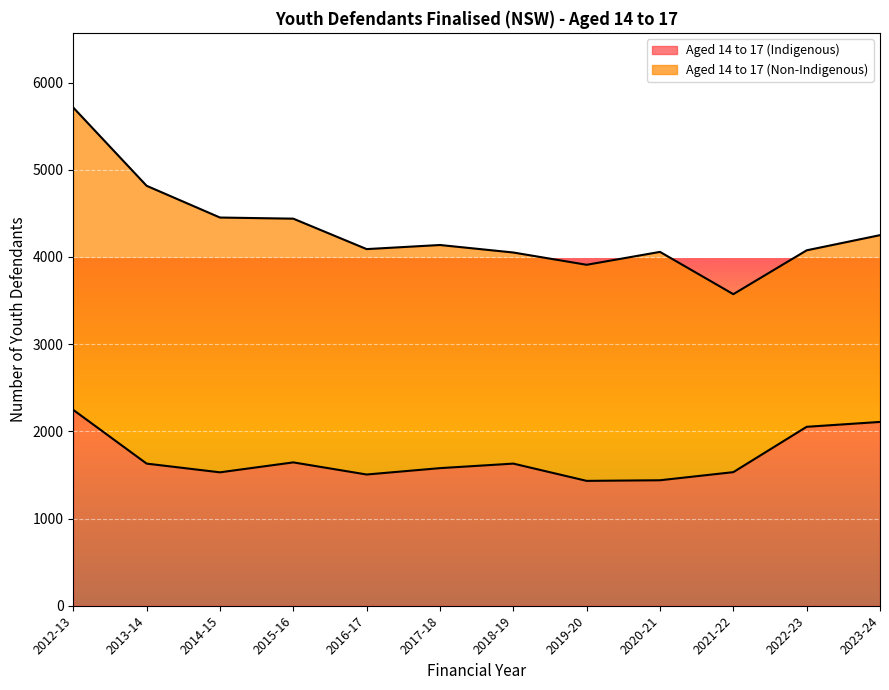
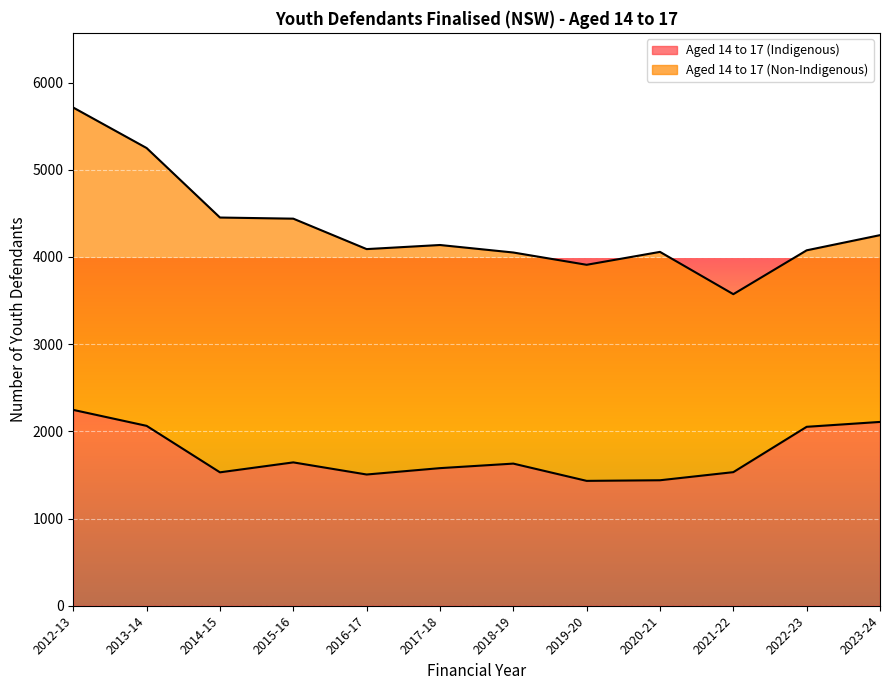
  {
    "Aged 14 to 17 (Indigenous)": {
      "2012-13": 2200,
-     "2013-14": 1600,
+     "2013-14": 2100,
      "2014-15": 1500,
      "2015-16": 1600,
      "2016-17": 1500,
      "2017-18": 1600,
      "2018-19": 1600,
      "2019-20": 1400,
      "2020-21": 1400,
      "2021-22": 1500,
      "2022-23": 2100,
      "2023-24": 2100
    },
    "Aged 14 to 17 (Non-Indigenous)": {
      "2012-13": 3500,
      "2013-14": 3200,
      "2014-15": 2900,
      "2015-16": 2800,
      "2016-17": 2600,
      "2017-18": 2600,
      "2018-19": 2400,
      "2019-20": 2500,
      "2020-21": 2600,
      "2021-22": 2000,
      "2022-23": 2000,
      "2023-24": 2100
    }
  }
